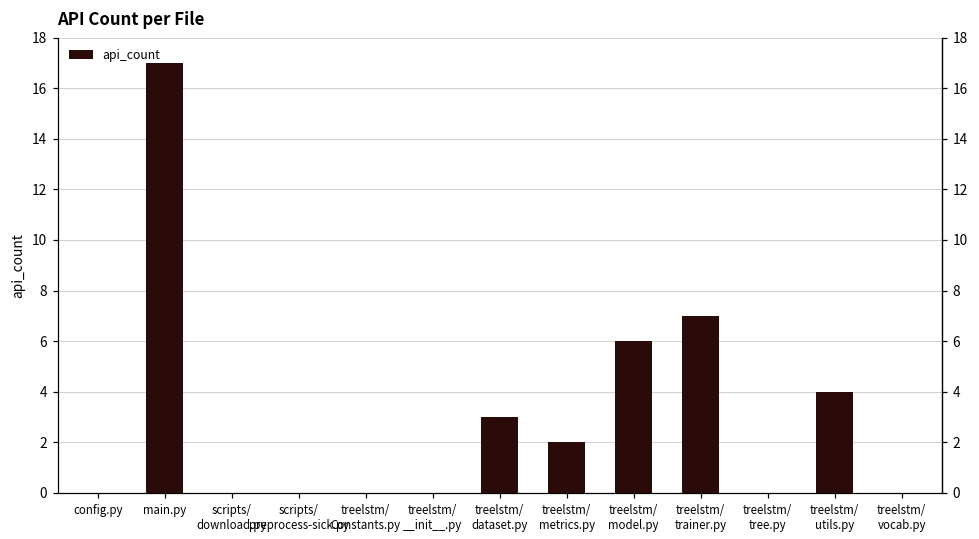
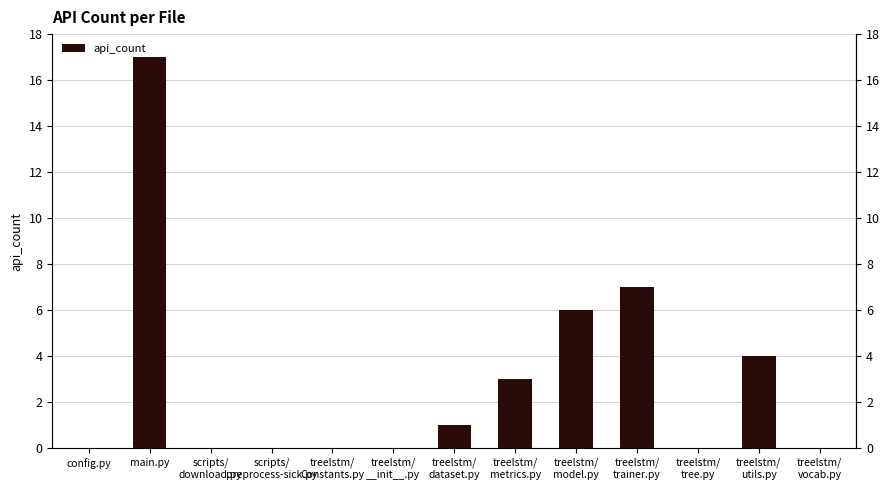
  {
    "config.py": 0,
    "main.py": 17,
    "treelstm/ __init__.py": 0,
-   "treelstm/ dataset.py": 3,
-   "treelstm/ metrics.py": 2,
+   "treelstm/ dataset.py": 1,
+   "treelstm/ metrics.py": 3,
    "treelstm/ model.py": 6,
    "treelstm/ trainer.py": 7,
    "treelstm/ tree.py": 0,
    "treelstm/ utils.py": 4,
    "treelstm/ vocab.py": 0
  }
